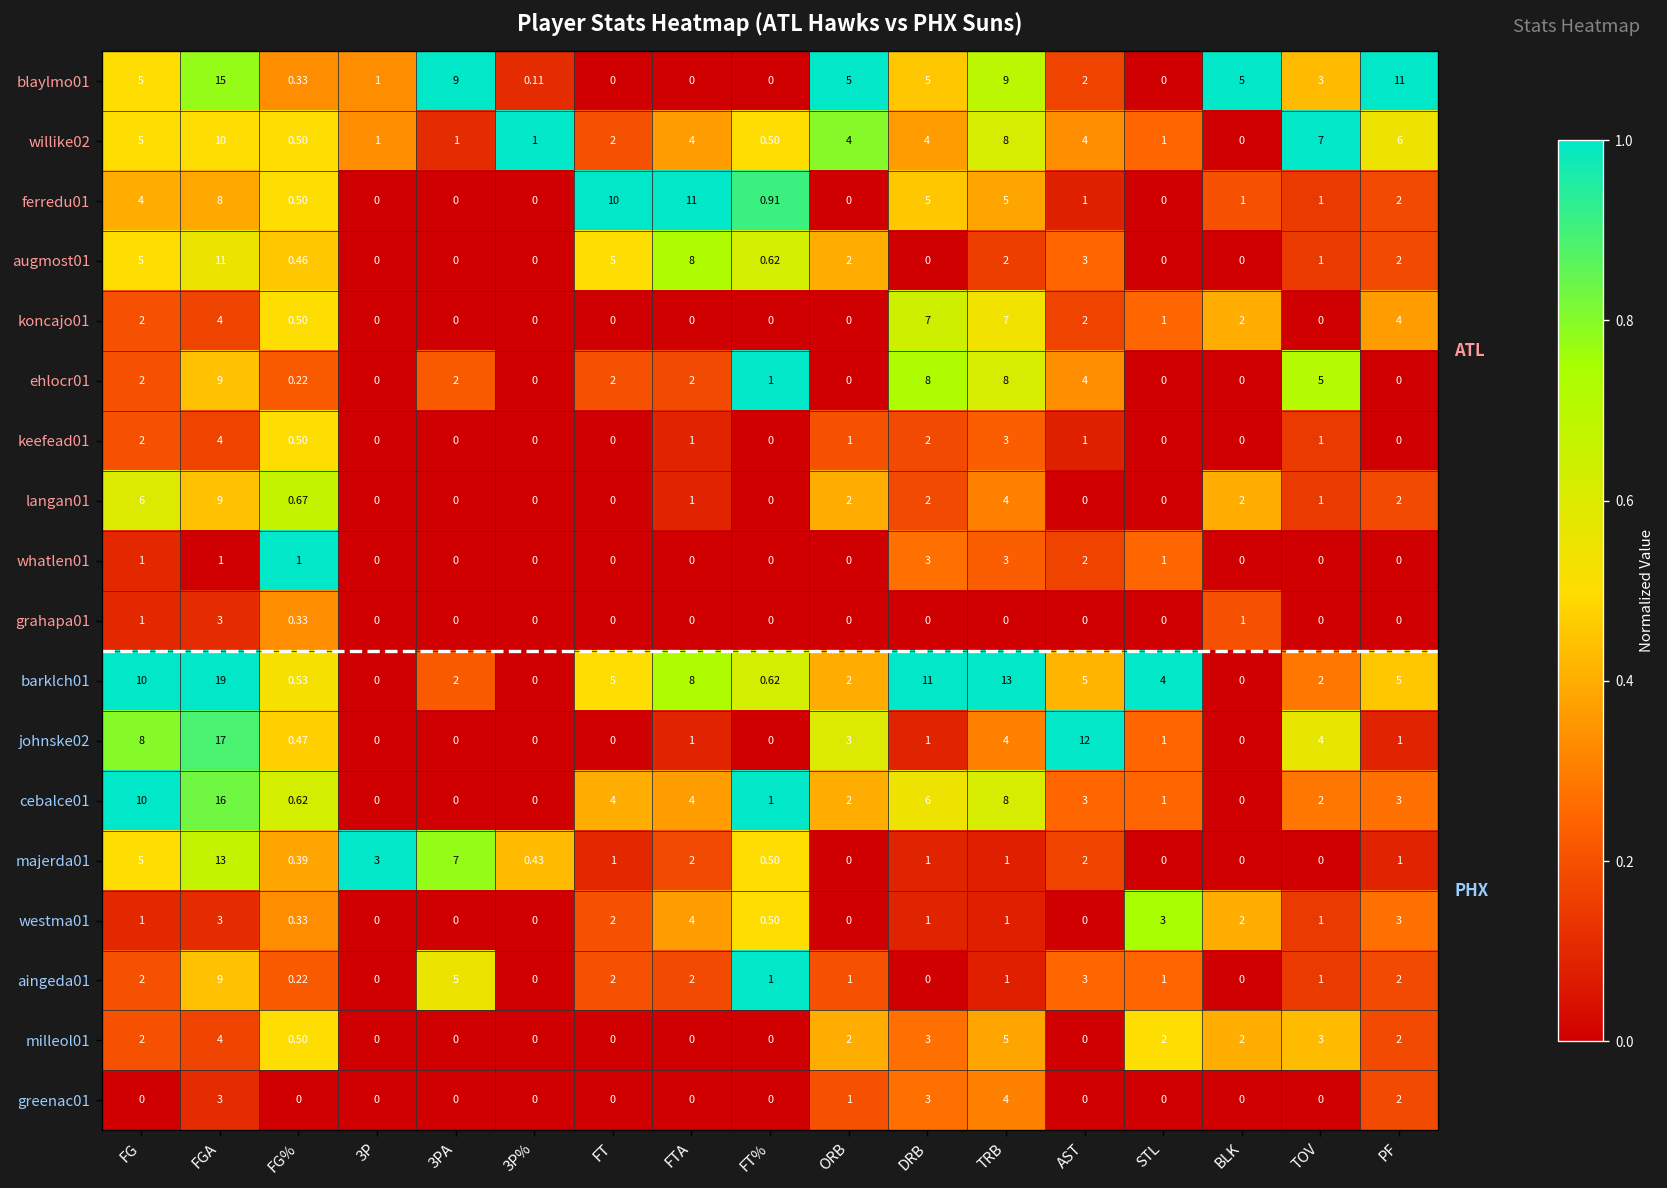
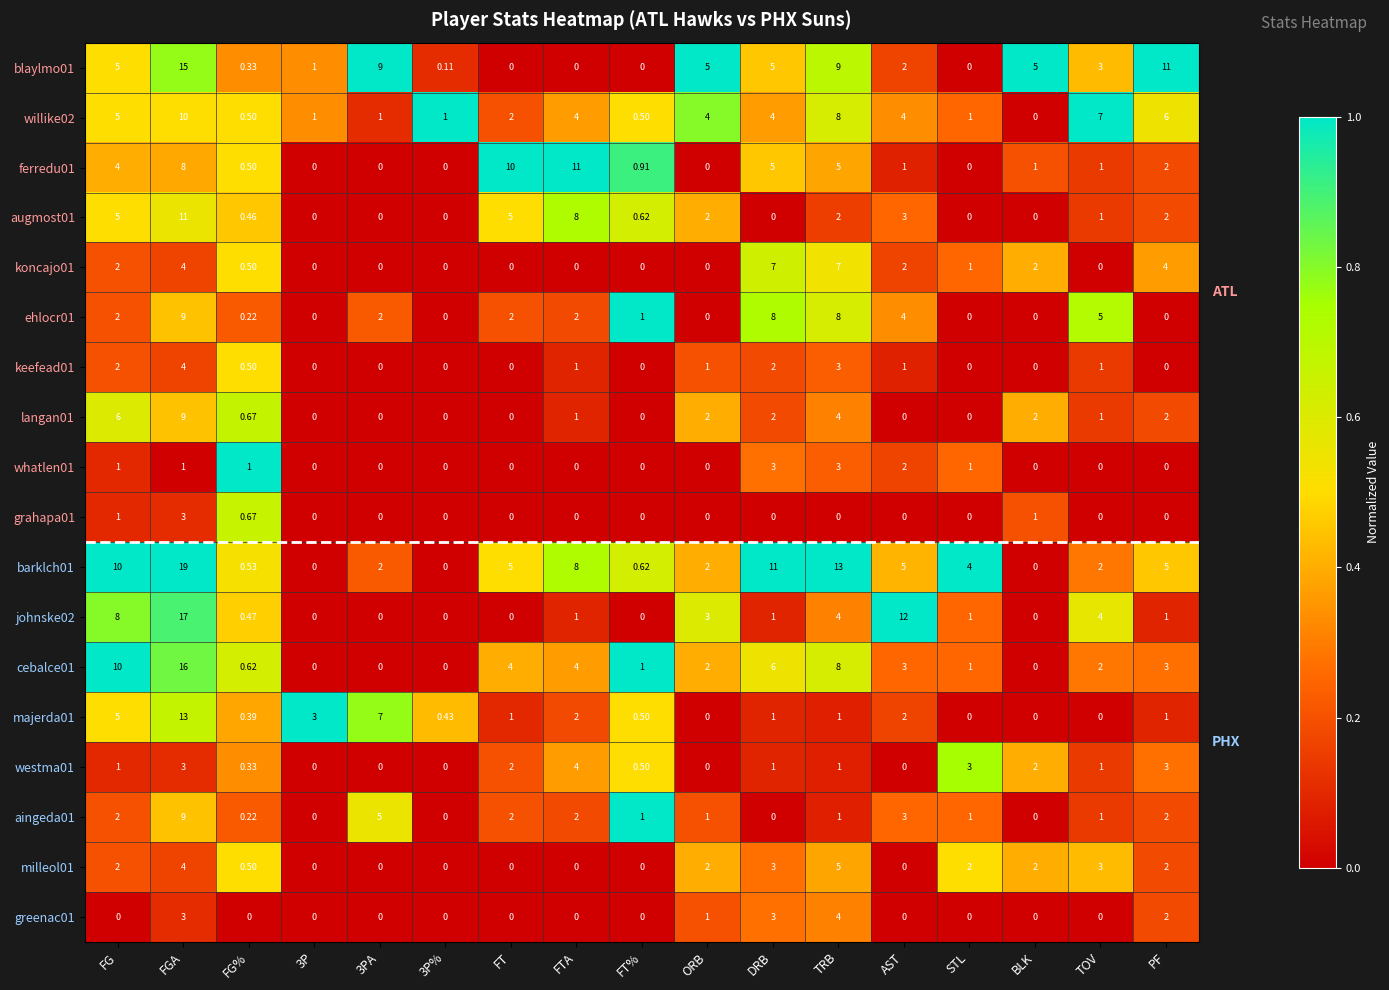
  {
    "grahapa01": {
      "FG": 1,
      "FGA": 3,
-     "FG%": 0.33,
+     "FG%": 0.67,
      "3P": 0,
      "3PA": 0,
      "3P%": 0,
      "FT": 0,
      "FTA": 0,
      "FT%": 0,
      "ORB": 0,
      "DRB": 0,
      "TRB": 0,
      "AST": 0,
      "STL": 0,
      "BLK": 1,
      "TOV": 0,
      "PF": 0
    }
  }
